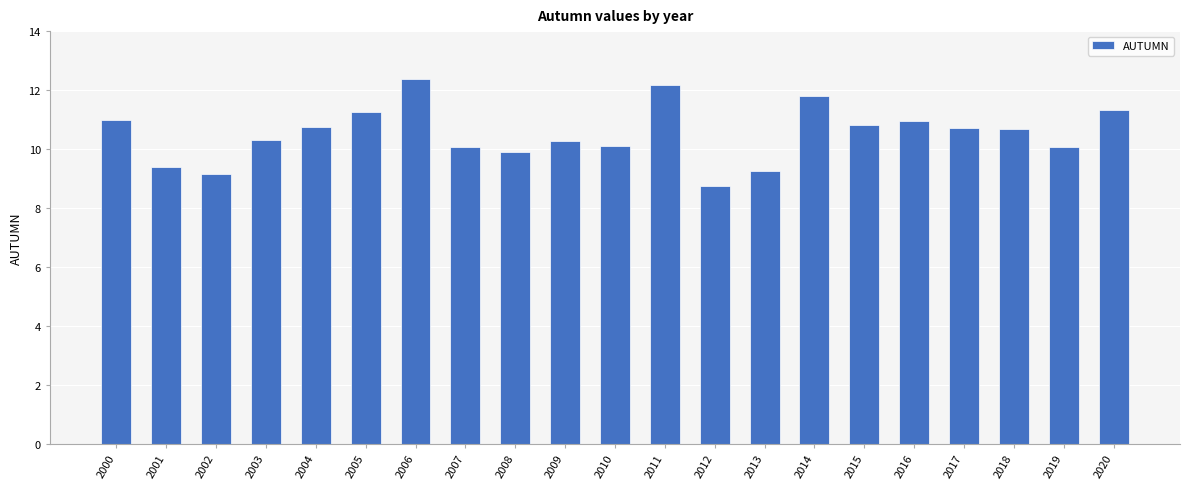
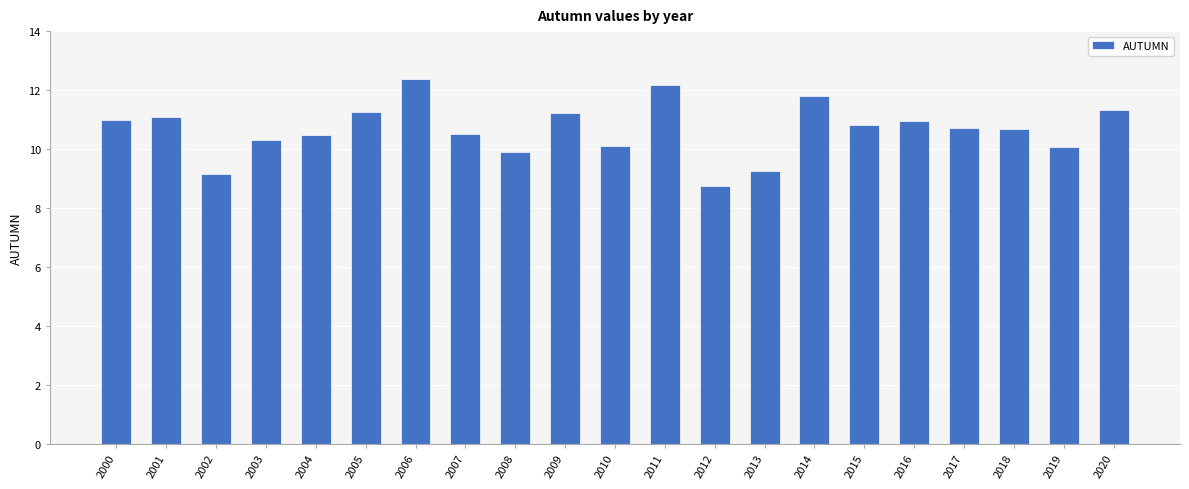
  {
    "2000": 11.0,
-   "2001": 9.4,
+   "2001": 11.1,
    "2002": 9.1,
    "2003": 10.3,
-   "2004": 10.8,
+   "2004": 10.5,
    "2005": 11.3,
    "2006": 12.4,
-   "2007": 10.1,
+   "2007": 10.5,
    "2008": 9.9,
-   "2009": 10.3,
+   "2009": 11.2,
    "2010": 10.1,
    "2011": 12.2,
    "2012": 8.7,
    "2013": 9.3,
    "2014": 11.8,
    "2015": 10.8,
    "2016": 11.0,
    "2017": 10.7,
    "2018": 10.7,
    "2019": 10.1,
    "2020": 11.3
  }
